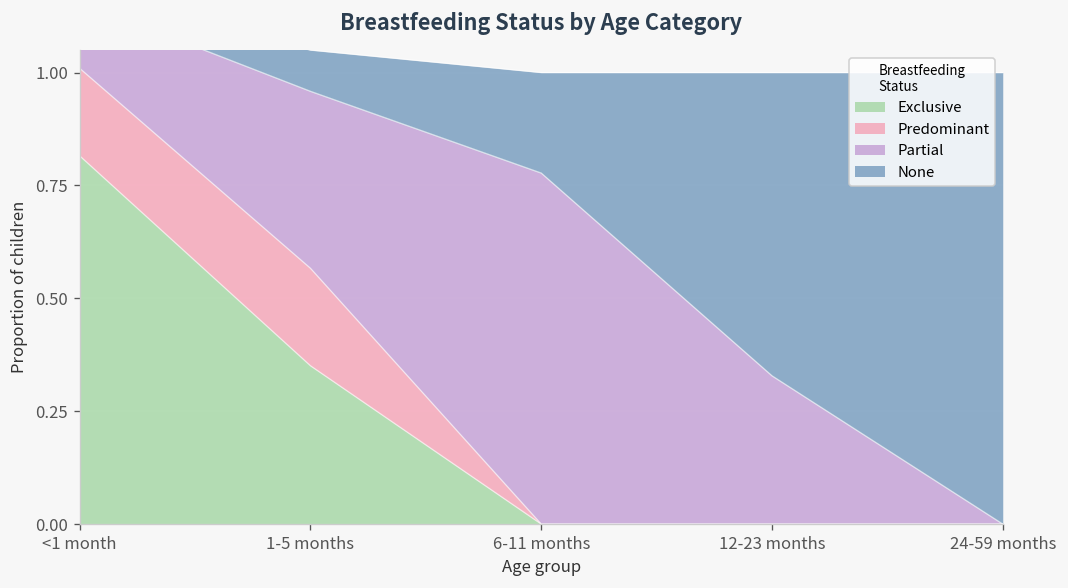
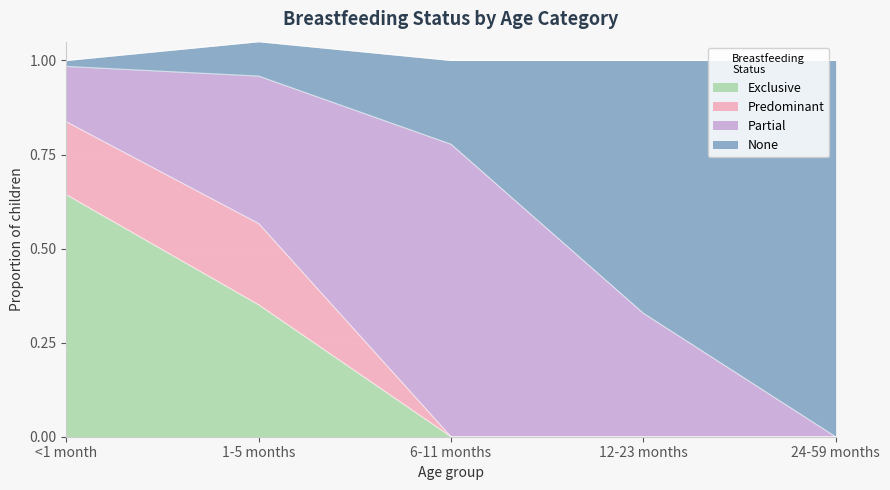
  {
    "Exclusive": {
-     "<1 month": 0.82,
+     "<1 month": 0.64,
      "1-5 months": 0.35
    },
    "None": {
      "1-5 months": 0.09,
      "6-11 months": 0.22,
      "12-23 months": 0.67,
      "24-59 months": 1.00
    }
  }
